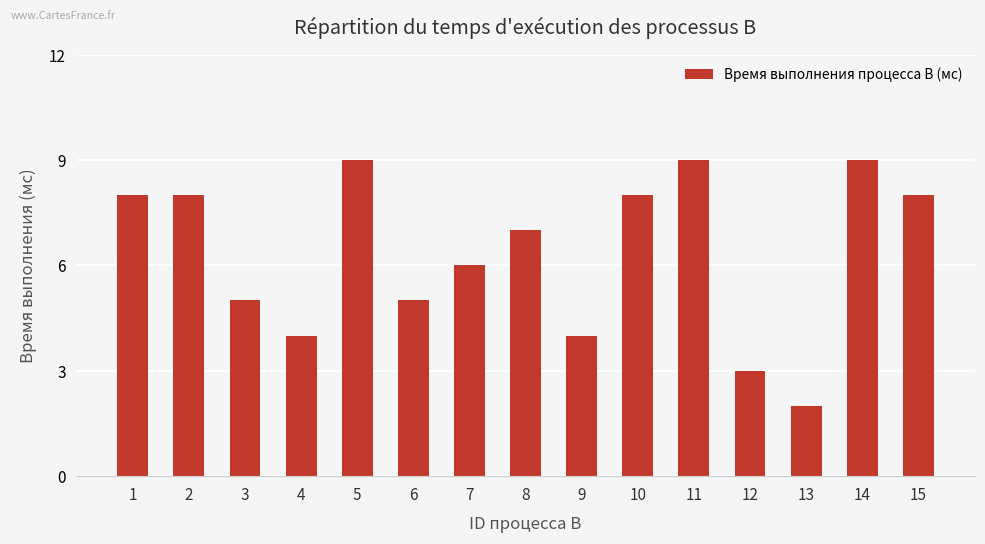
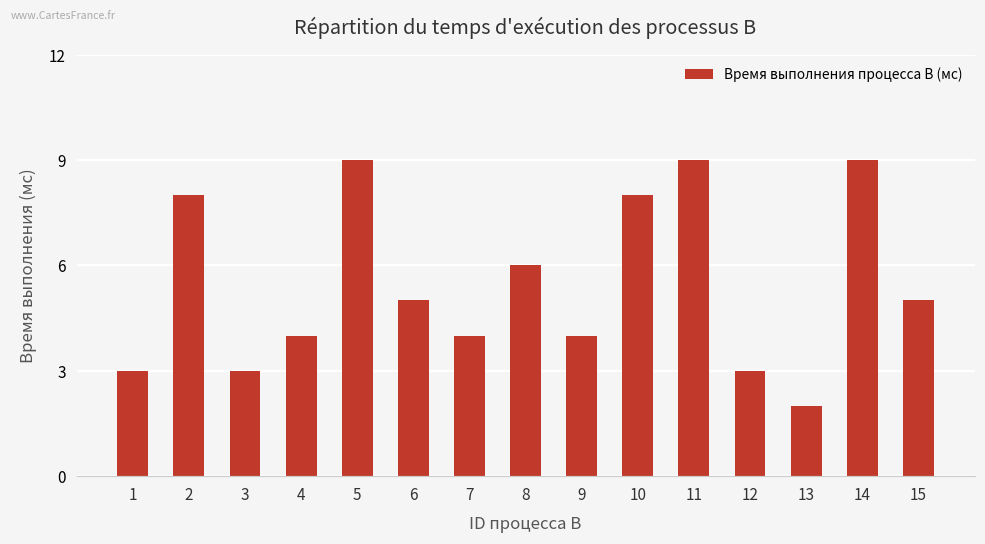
  {
-   "1": 8,
+   "1": 3,
    "2": 8,
-   "3": 5,
+   "3": 3,
    "4": 4,
    "5": 9,
    "6": 5,
-   "7": 6,
-   "8": 7,
+   "7": 4,
+   "8": 6,
    "9": 4,
    "10": 8,
    "11": 9,
    "12": 3,
    "13": 2,
    "14": 9,
-   "15": 8
+   "15": 5
  }
